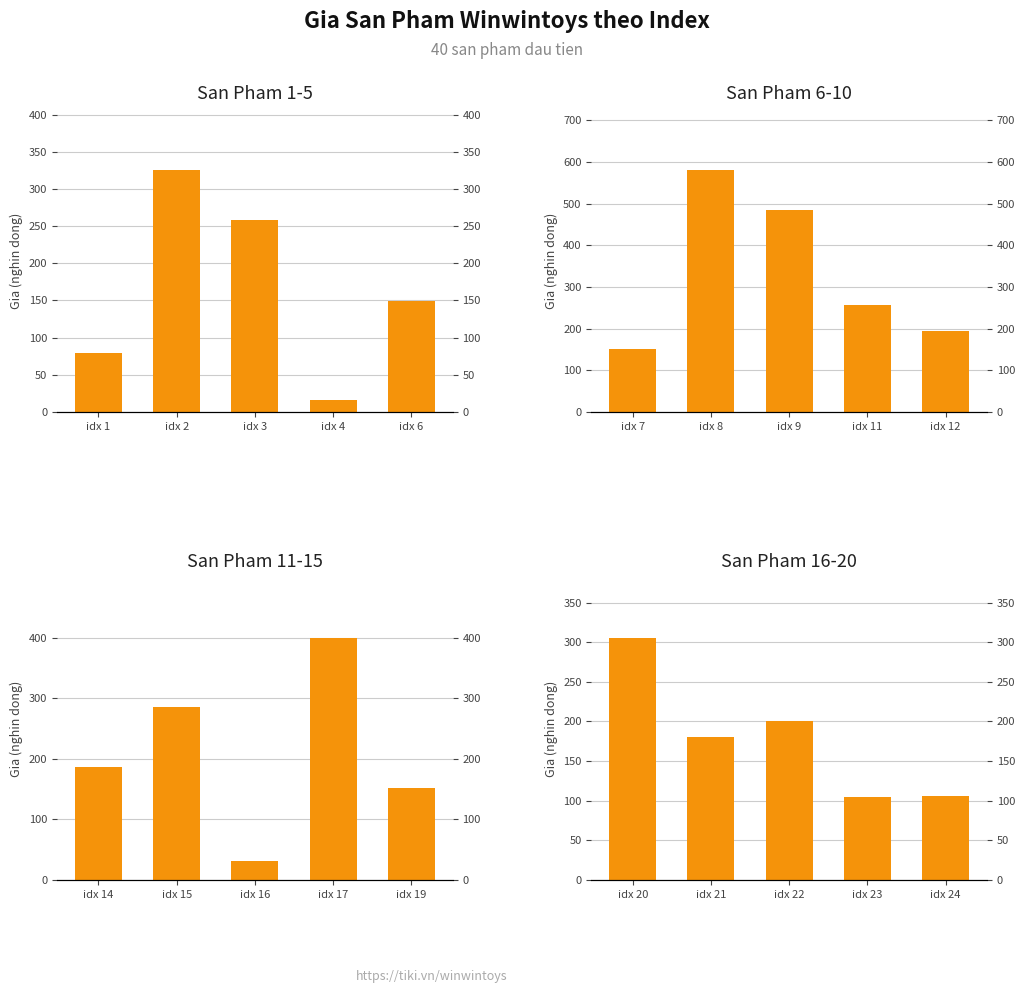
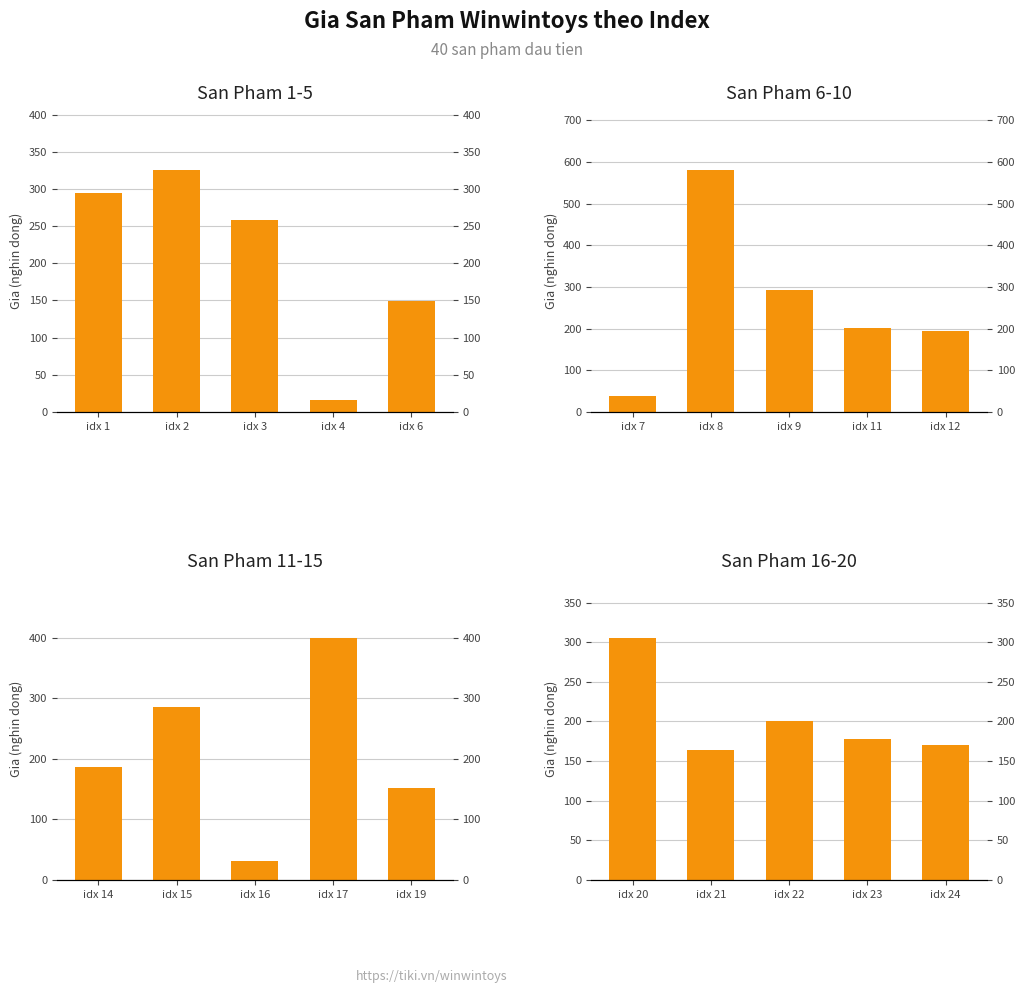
  {
    "San Pham 1-5": {
-     "idx 1": 80,
+     "idx 1": 300,
      "idx 2": 330,
      "idx 3": 260,
      "idx 4": 20,
      "idx 6": 150
    },
    "San Pham 6-10": {
-     "idx 7": 150,
+     "idx 7": 40,
      "idx 8": 580,
-     "idx 9": 490,
-     "idx 11": 260,
+     "idx 9": 290,
+     "idx 11": 200,
      "idx 12": 190
    },
    "San Pham 11-15": {
      "idx 14": 190,
      "idx 15": 290,
      "idx 16": 30,
      "idx 17": 400,
      "idx 19": 150
    },
    "San Pham 16-20": {
      "idx 20": 300,
-     "idx 21": 180,
+     "idx 21": 160,
      "idx 22": 200,
-     "idx 23": 110,
-     "idx 24": 110
+     "idx 23": 180,
+     "idx 24": 170
    }
  }
